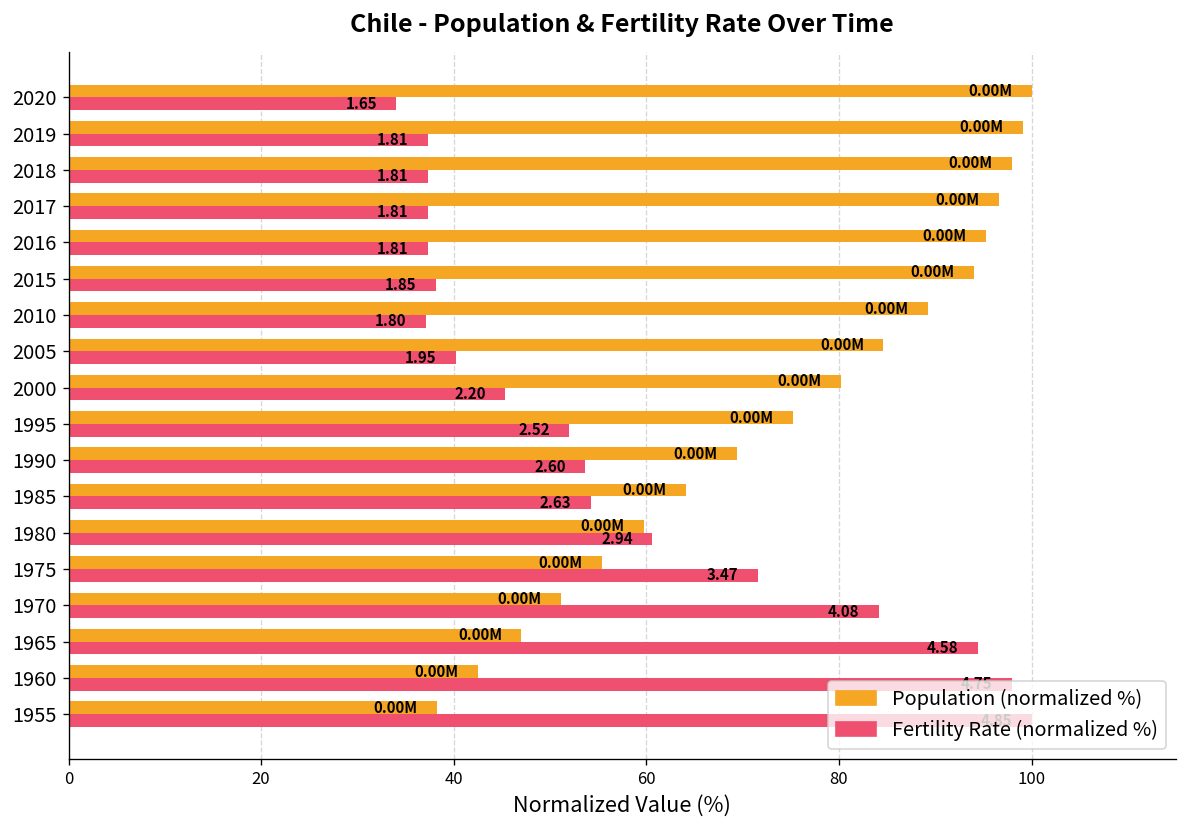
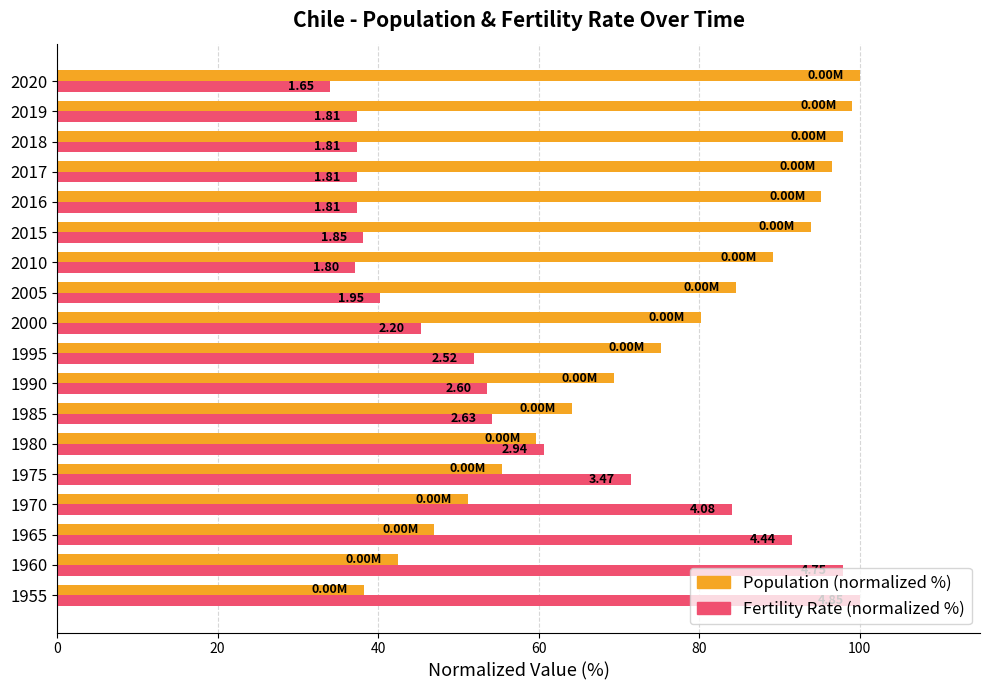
  {
    "Fertility Rate (normalized %)": {
-     "1965": 4.58
+     "1965": 4.44
    }
  }
